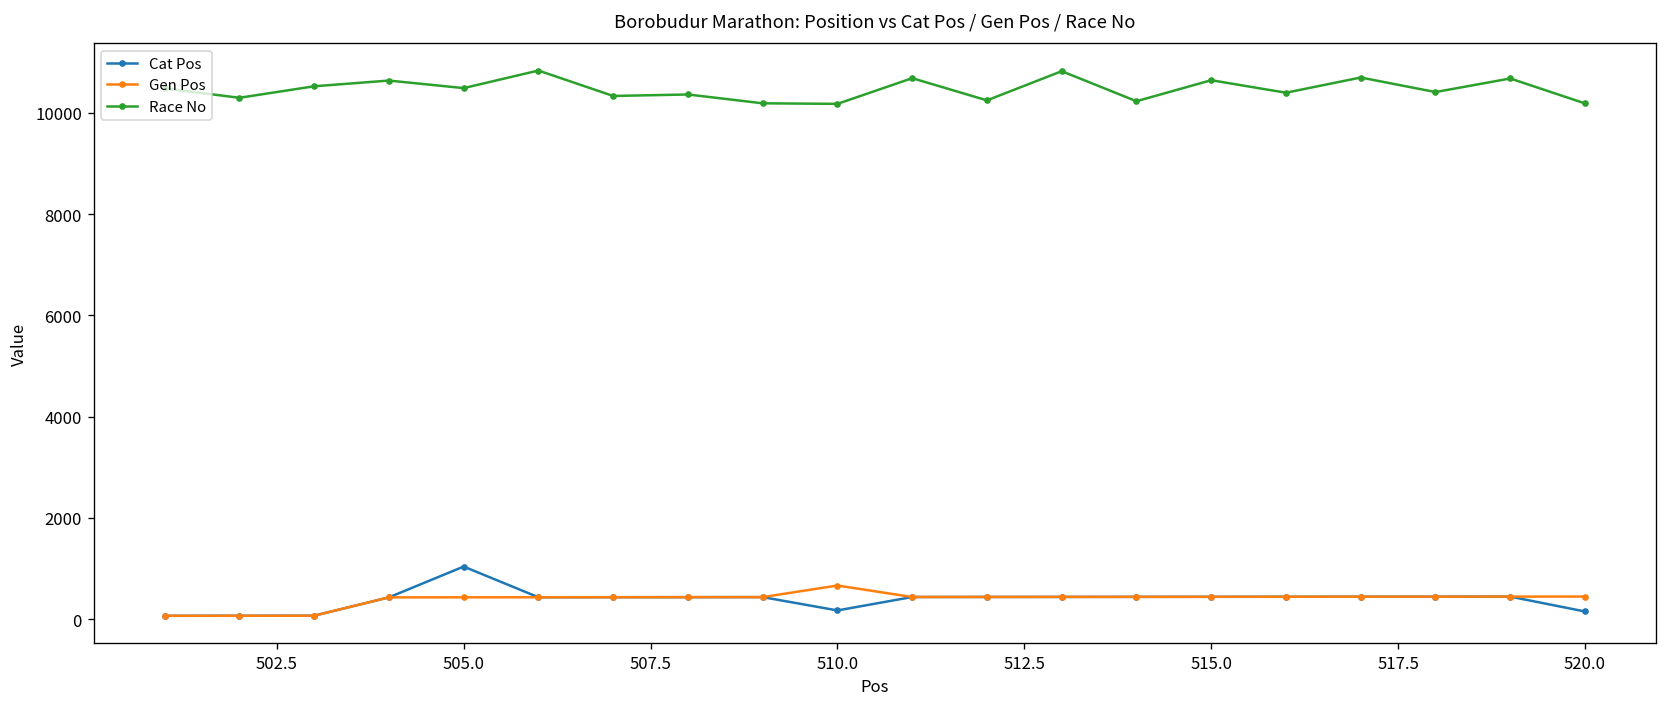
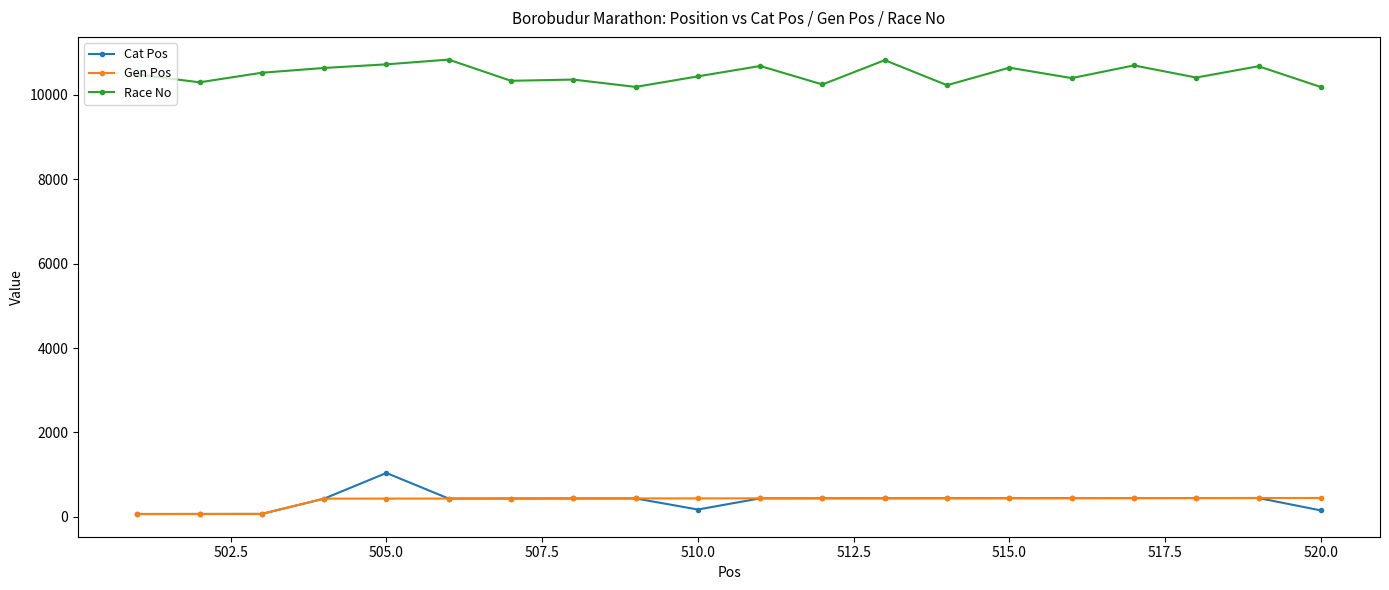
  {
    "Cat Pos": {
      "505.0": 1000,
      "510.0": 200,
      "520.0": 200
    },
    "Gen Pos": {
      "505.0": 400,
-     "510.0": 700,
+     "510.0": 400,
      "520.0": 400
    },
    "Race No": {
-     "505.0": 10500,
-     "510.0": 10200,
+     "505.0": 10700,
+     "510.0": 10400,
      "515.0": 10600,
      "520.0": 10200
    }
  }
